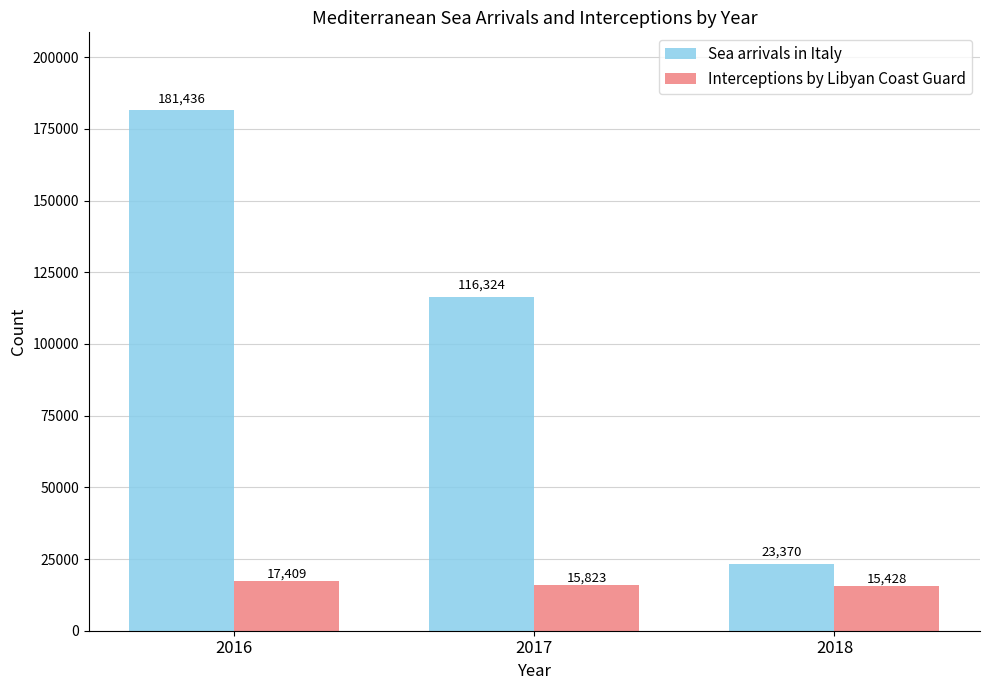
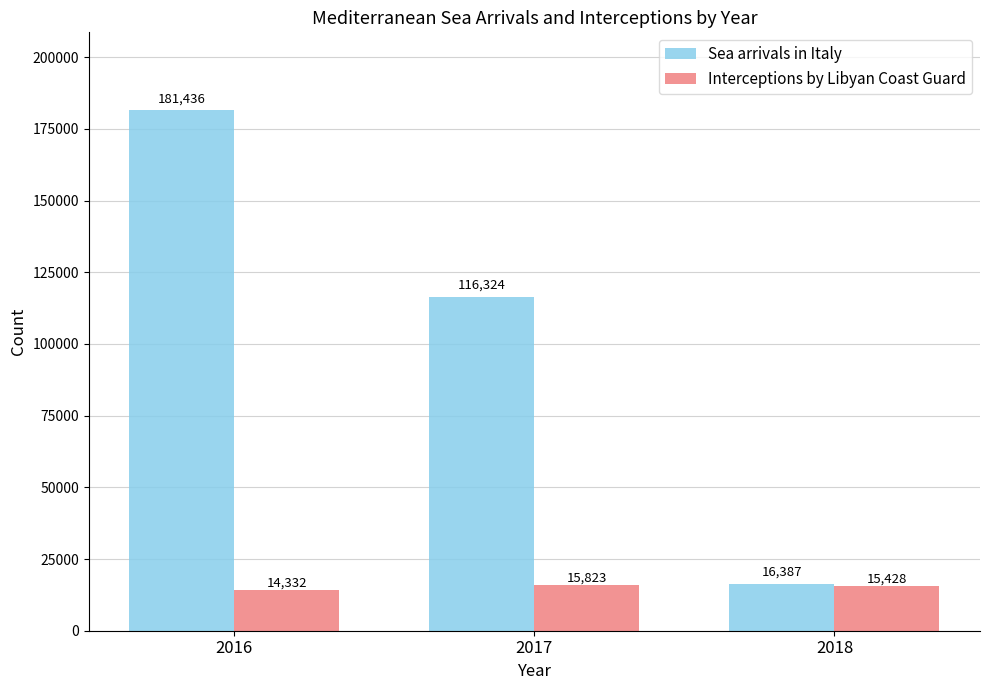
  {
    "Sea arrivals in Italy": {
      "2016": "181,436",
      "2017": "116,324",
-     "2018": "23,370"
+     "2018": "16,387"
    },
    "Interceptions by Libyan Coast Guard": {
-     "2016": "17,409",
+     "2016": "14,332",
      "2017": "15,823",
      "2018": "15,428"
    }
  }
